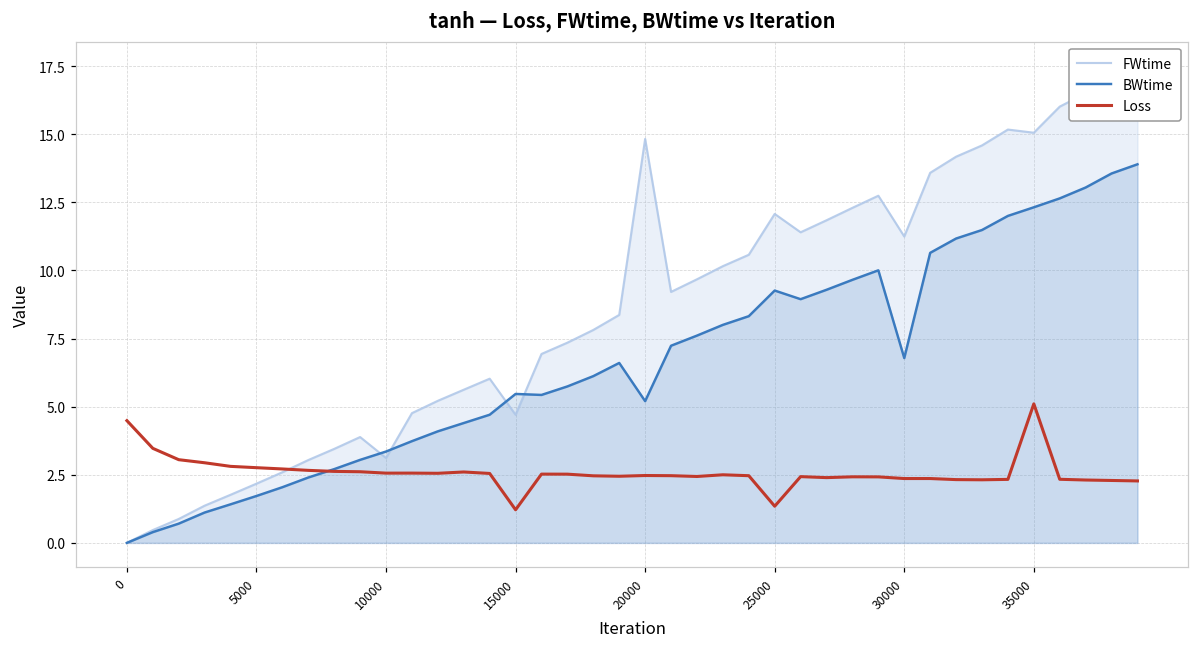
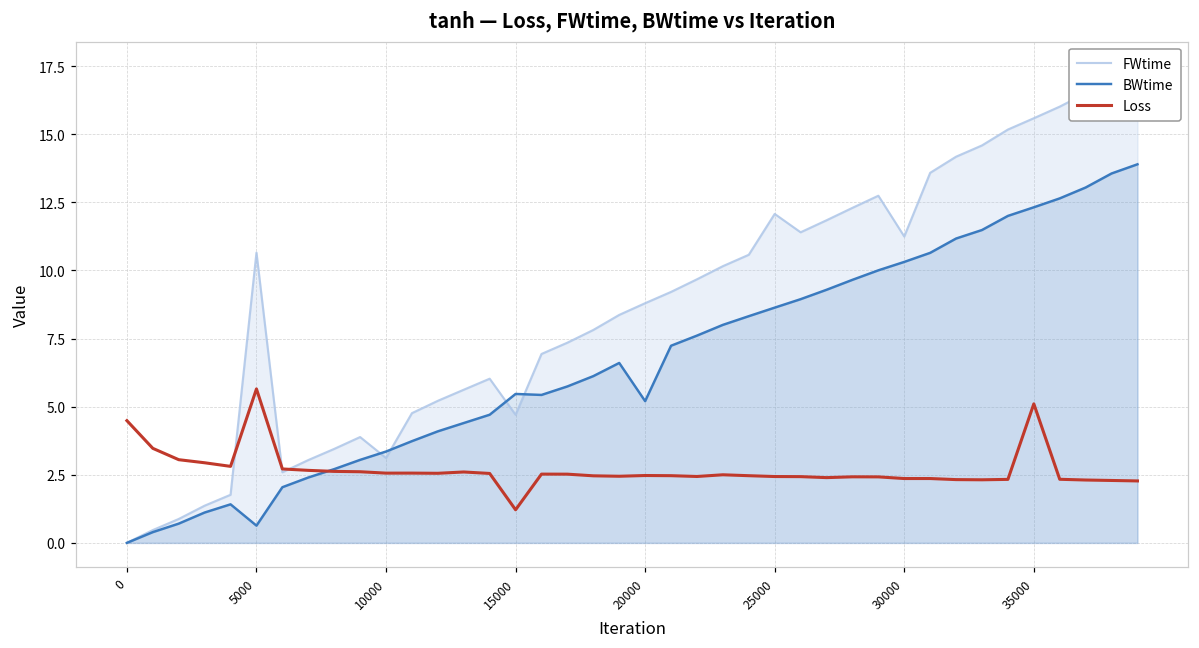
  {
    "FWtime": {
-     "5000": 2.2,
+     "5000": 10.7,
      "10000": 3.1,
      "15000": 4.7,
-     "20000": 14.8,
+     "20000": 8.8,
      "25000": 12.1,
      "30000": 11.2,
-     "35000": 15.1
+     "35000": 15.6
    },
    "BWtime": {
-     "5000": 1.7,
+     "5000": 0.6,
      "10000": 3.4,
      "15000": 5.5,
      "20000": 5.2,
-     "25000": 9.3,
-     "30000": 6.8,
+     "25000": 8.6,
+     "30000": 10.3,
      "35000": 12.3
    },
    "Loss": {
      "0": 4.5,
-     "5000": 2.8,
+     "5000": 5.7,
      "10000": 2.6,
      "15000": 1.2,
      "20000": 2.5,
-     "25000": 1.3,
+     "25000": 2.4,
      "30000": 2.4,
      "35000": 5.1
    }
  }
